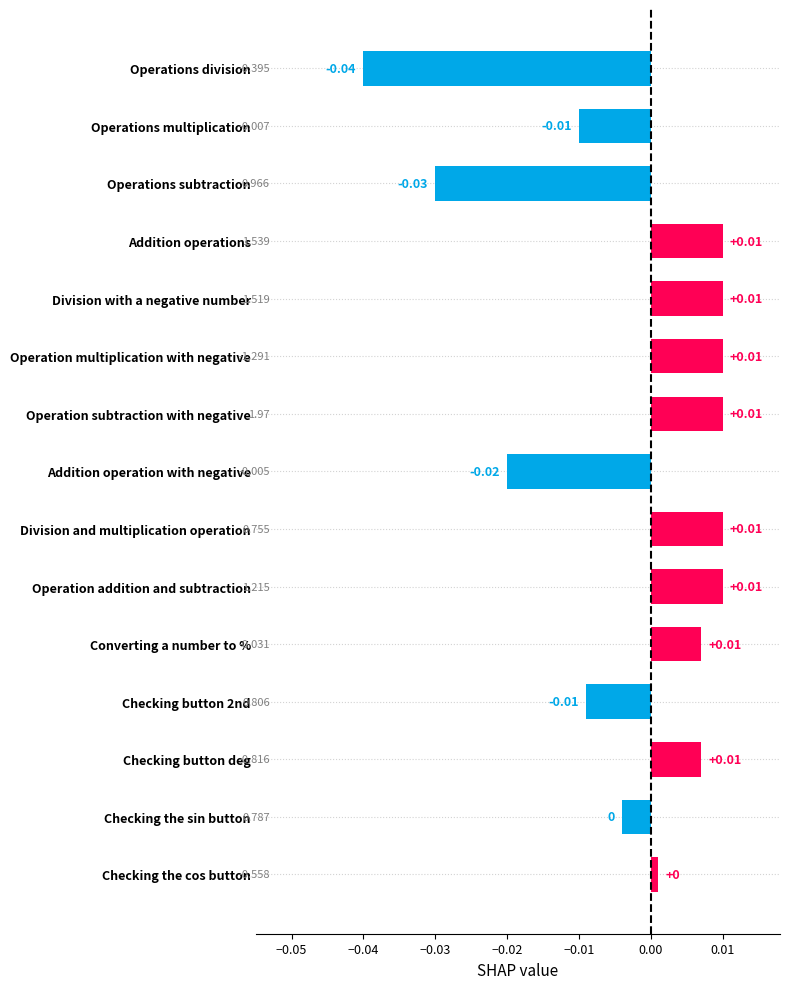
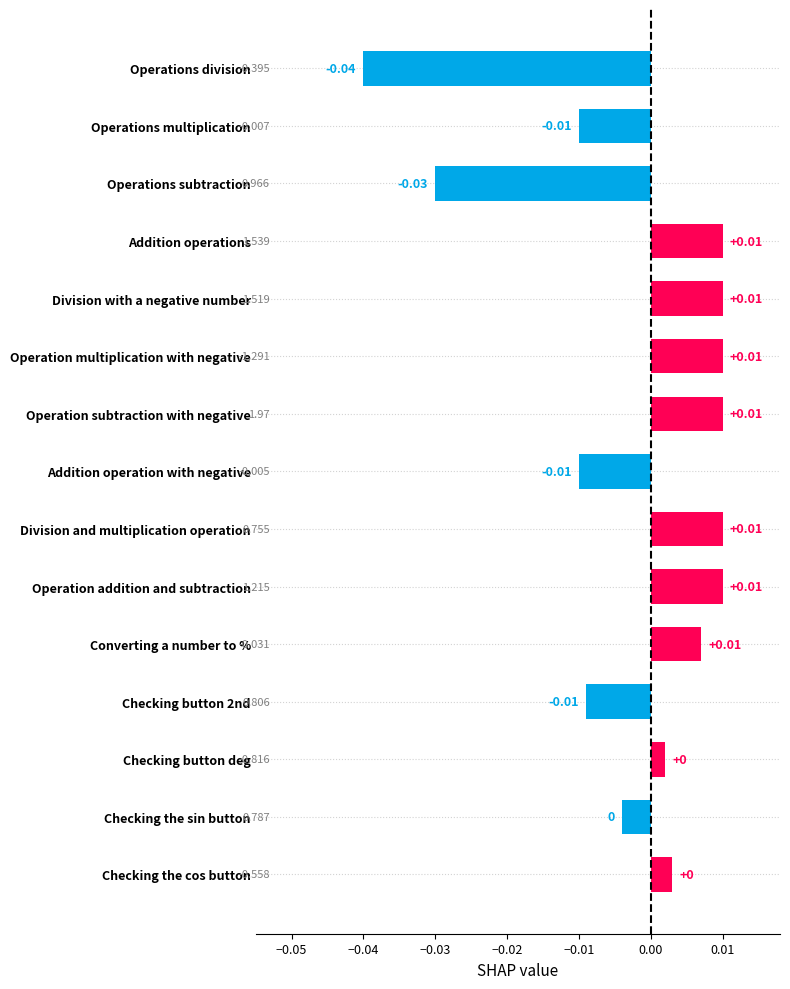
  {
    "Operations division": "-0.04",
    "Operations multiplication": "-0.01",
    "Operations subtraction": "-0.03",
    "Addition operations": "+0.01",
    "Division with a negative number": "+0.01",
    "Operation multiplication with negative": "+0.01",
    "Operation subtraction with negative": "+0.01",
-   "Addition operation with negative": "-0.02",
+   "Addition operation with negative": "-0.01",
    "Division and multiplication operation": "+0.01",
    "Operation addition and subtraction": "+0.01",
    "Converting a number to %": "+0.01",
    "Checking button 2nd": "-0.01",
-   "Checking button deg": "+0.01",
+   "Checking button deg": "+0",
    "Checking the sin button": "0",
-   "Checking the cos button": "0.001"
+   "Checking the cos button": "0.003"
  }
